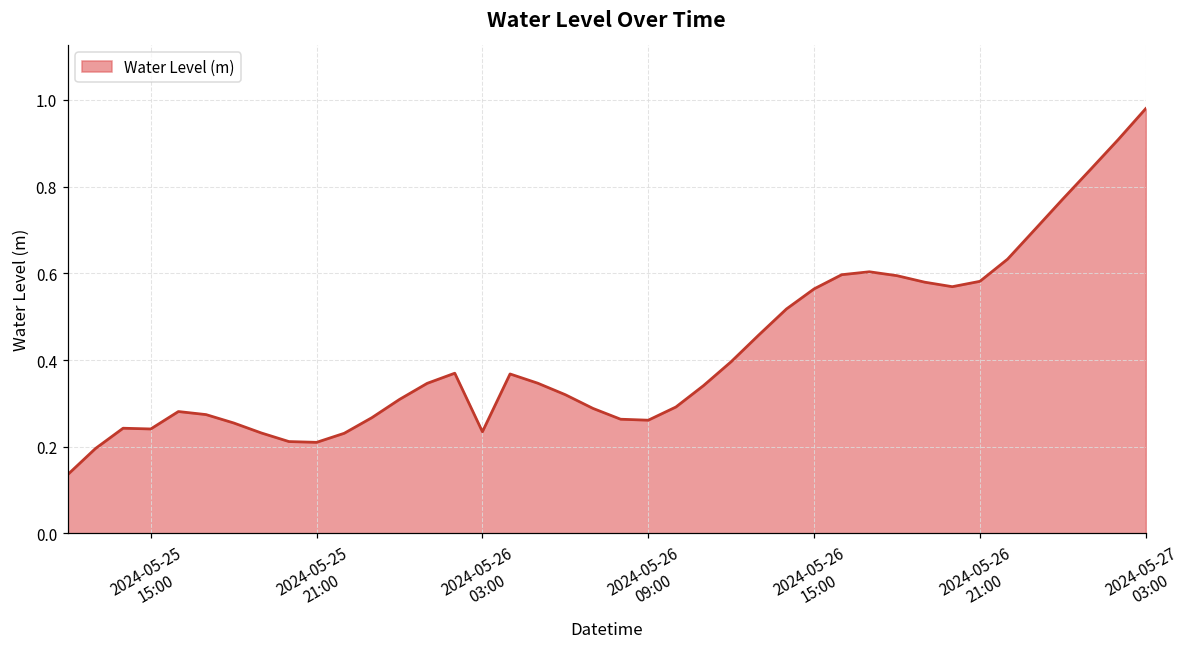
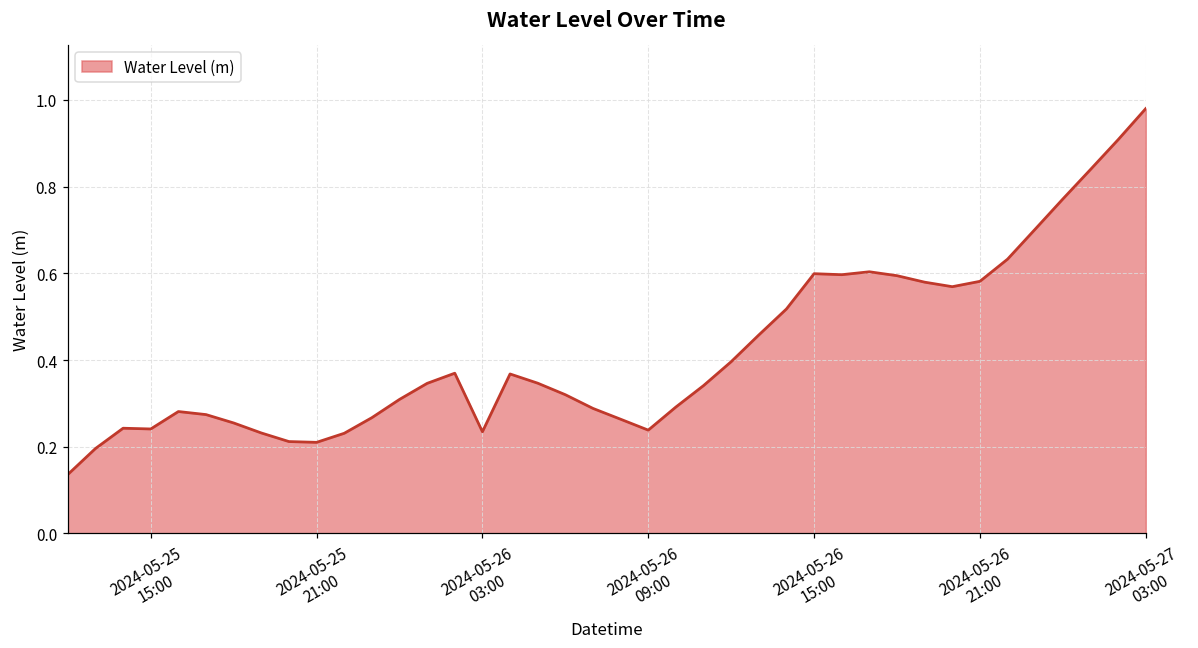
  {
    "2024-05-25 15:00": 0.24,
    "2024-05-25 21:00": 0.21,
    "2024-05-26 03:00": 0.23,
-   "2024-05-26 09:00": 0.26,
-   "2024-05-26 15:00": 0.56,
+   "2024-05-26 09:00": 0.24,
+   "2024-05-26 15:00": 0.60,
    "2024-05-26 21:00": 0.58,
    "2024-05-27 03:00": 0.98
  }
